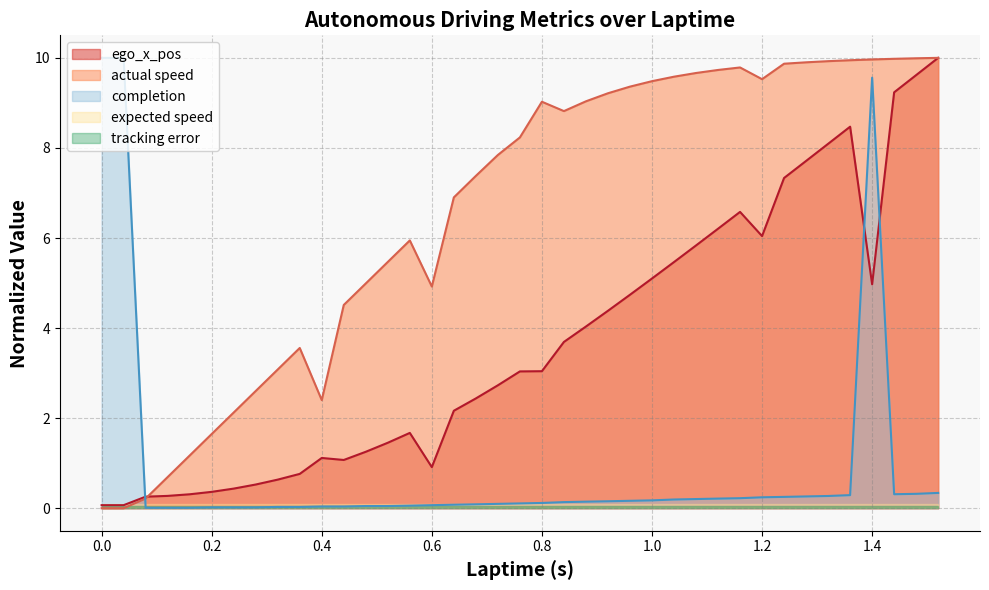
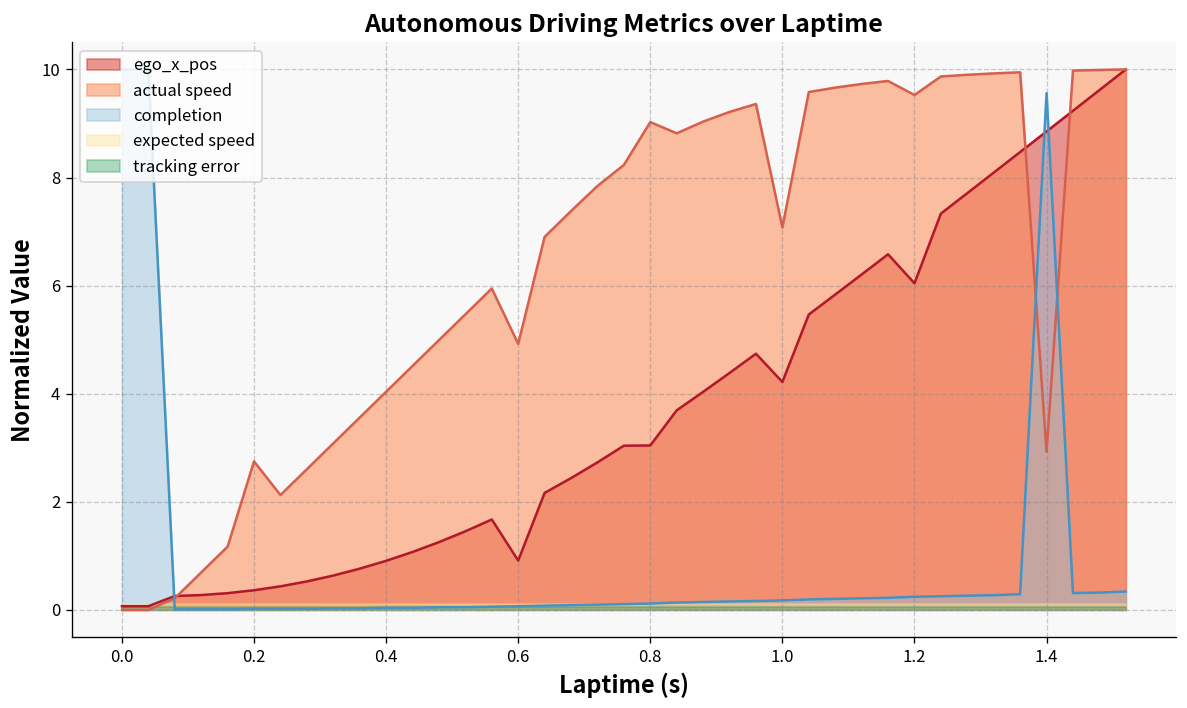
  {
    "ego_x_pos": {
      "0.2": 0.4,
-     "0.4": 1.1,
+     "0.4": 0.9,
      "0.6": 0.9,
      "0.8": 3.0,
-     "1.0": 5.1,
+     "1.0": 4.2,
      "1.2": 6.0,
-     "1.4": 5.0
+     "1.4": 8.9
    },
    "actual speed": {
-     "0.2": 1.6,
-     "0.4": 2.4,
+     "0.2": 2.7,
+     "0.4": 4.0,
      "0.6": 4.9,
      "0.8": 9.0,
-     "1.0": 9.5,
+     "1.0": 7.1,
      "1.2": 9.5,
-     "1.4": 10.0
+     "1.4": 2.9
    },
    "completion": {
      "1.0": 0.2,
      "1.2": 0.2,
      "1.4": 9.6
    }
  }
